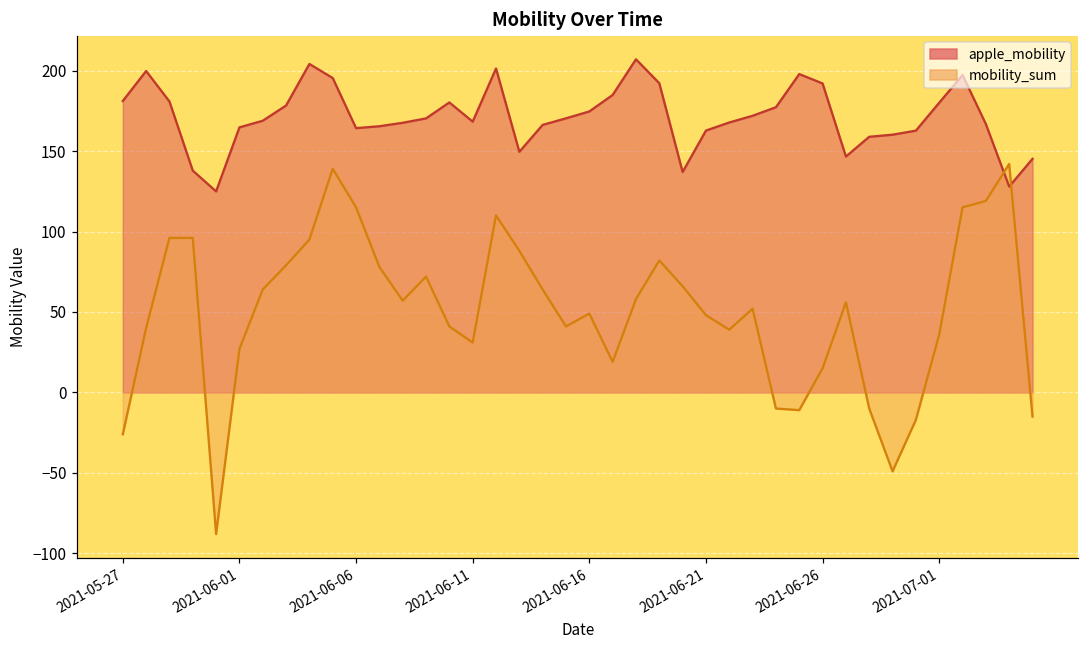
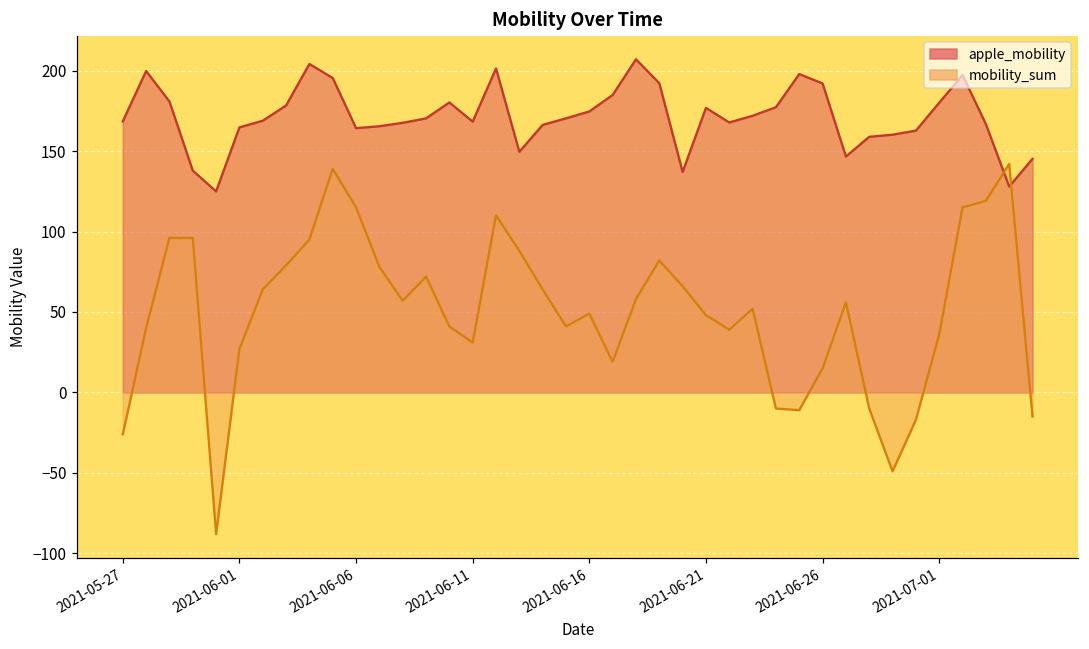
  {
    "apple_mobility": {
-     "2021-05-27": 181,
+     "2021-05-27": 168,
      "2021-06-01": 165,
      "2021-06-06": 164,
      "2021-06-11": 168,
      "2021-06-16": 175,
-     "2021-06-21": 163,
+     "2021-06-21": 177,
      "2021-06-26": 192,
      "2021-07-01": 180
    }
  }
